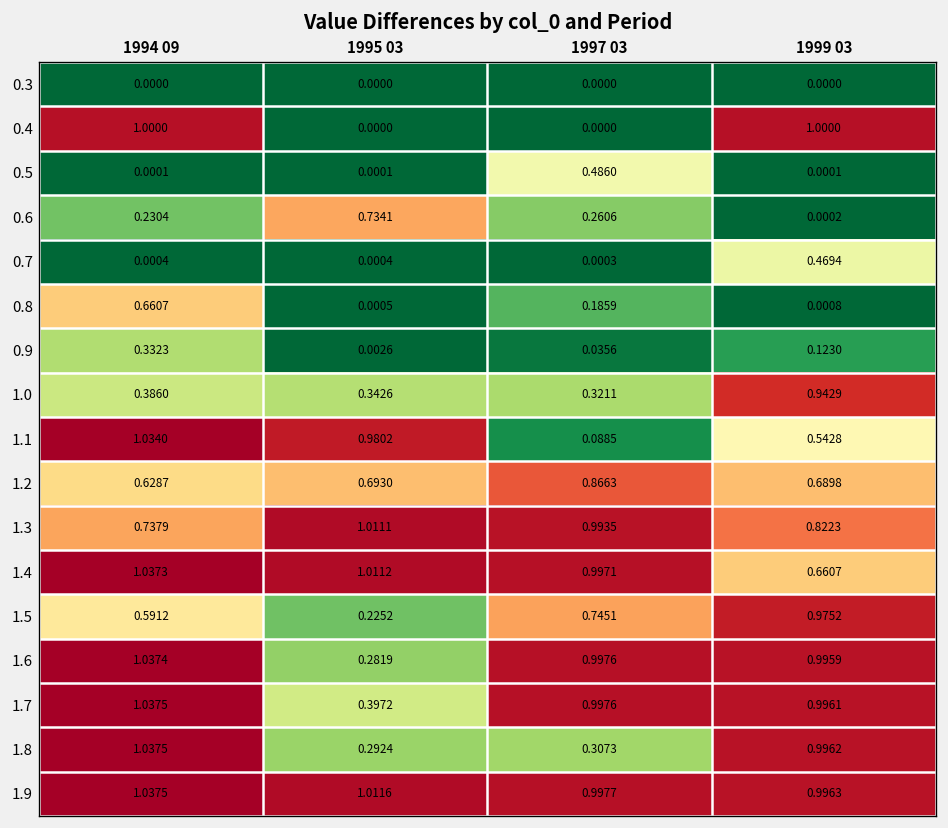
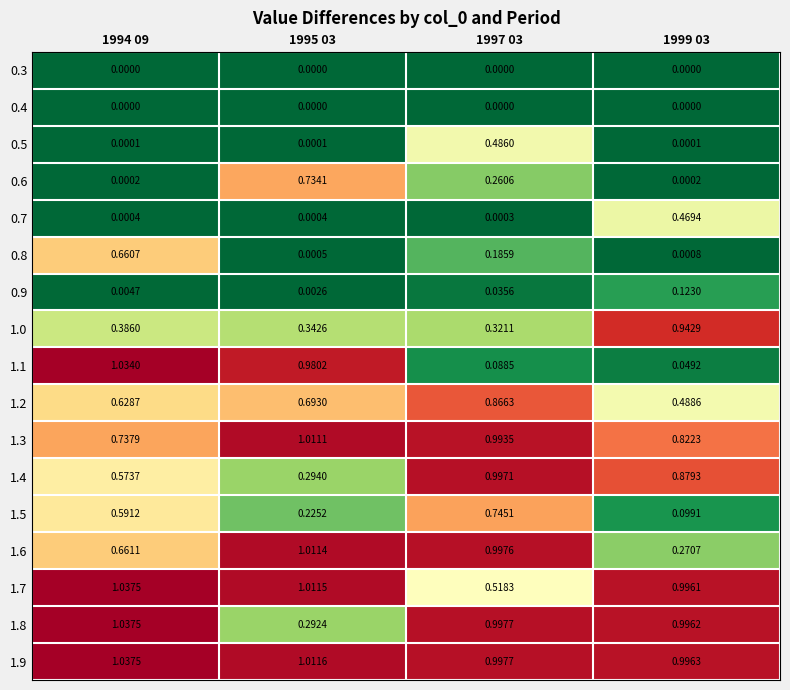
  {
    "0.3": {
      "1994 09": 0.0000,
      "1995 03": 0.0000,
      "1997 03": 0.0000,
      "1999 03": 0.0000
    },
    "0.4": {
-     "1994 09": 1.0000,
+     "1994 09": 0.0000,
      "1995 03": 0.0000,
      "1997 03": 0.0000,
-     "1999 03": 1.0000
+     "1999 03": 0.0000
    },
    "0.5": {
      "1994 09": 0.0001,
      "1995 03": 0.0001,
      "1997 03": 0.4860,
      "1999 03": 0.0001
    },
    "0.6": {
-     "1994 09": 0.2304,
+     "1994 09": 0.0002,
      "1995 03": 0.7341,
      "1997 03": 0.2606,
      "1999 03": 0.0002
    },
    "0.7": {
      "1994 09": 0.0004,
      "1995 03": 0.0004,
      "1997 03": 0.0003,
      "1999 03": 0.4694
    },
    "0.8": {
      "1994 09": 0.6607,
      "1995 03": 0.0005,
      "1997 03": 0.1859,
      "1999 03": 0.0008
    },
    "0.9": {
-     "1994 09": 0.3323,
+     "1994 09": 0.0047,
      "1995 03": 0.0026,
      "1997 03": 0.0356,
      "1999 03": 0.1230
    },
    "1.0": {
      "1994 09": 0.3860,
      "1995 03": 0.3426,
      "1997 03": 0.3211,
      "1999 03": 0.9429
    },
    "1.1": {
      "1994 09": 1.0340,
      "1995 03": 0.9802,
      "1997 03": 0.0885,
-     "1999 03": 0.5428
+     "1999 03": 0.0492
    },
    "1.2": {
      "1994 09": 0.6287,
      "1995 03": 0.6930,
      "1997 03": 0.8663,
-     "1999 03": 0.6898
+     "1999 03": 0.4886
    },
    "1.3": {
      "1994 09": 0.7379,
      "1995 03": 1.0111,
      "1997 03": 0.9935,
      "1999 03": 0.8223
    },
    "1.4": {
-     "1994 09": 1.0373,
-     "1995 03": 1.0112,
+     "1994 09": 0.5737,
+     "1995 03": 0.2940,
      "1997 03": 0.9971,
-     "1999 03": 0.6607
+     "1999 03": 0.8793
    },
    "1.5": {
      "1994 09": 0.5912,
      "1995 03": 0.2252,
      "1997 03": 0.7451,
-     "1999 03": 0.9752
+     "1999 03": 0.0991
    },
    "1.6": {
-     "1994 09": 1.0374,
-     "1995 03": 0.2819,
+     "1994 09": 0.6611,
+     "1995 03": 1.0114,
      "1997 03": 0.9976,
-     "1999 03": 0.9959
+     "1999 03": 0.2707
    },
    "1.7": {
      "1994 09": 1.0375,
-     "1995 03": 0.3972,
-     "1997 03": 0.9976,
+     "1995 03": 1.0115,
+     "1997 03": 0.5183,
      "1999 03": 0.9961
    },
    "1.8": {
      "1994 09": 1.0375,
      "1995 03": 0.2924,
-     "1997 03": 0.3073,
+     "1997 03": 0.9977,
      "1999 03": 0.9962
    },
    "1.9": {
      "1994 09": 1.0375,
      "1995 03": 1.0116,
      "1997 03": 0.9977,
      "1999 03": 0.9963
    }
  }
